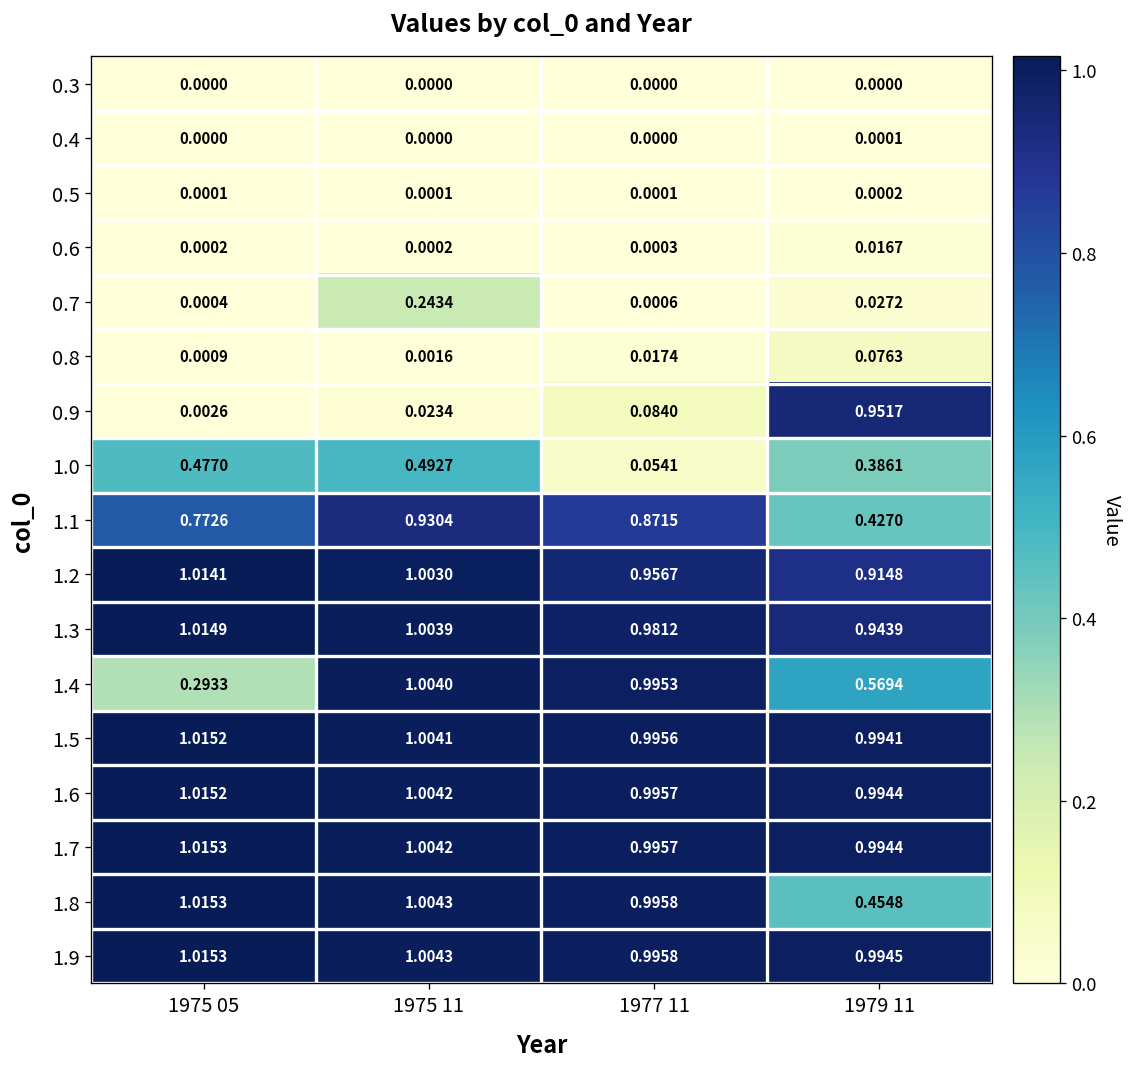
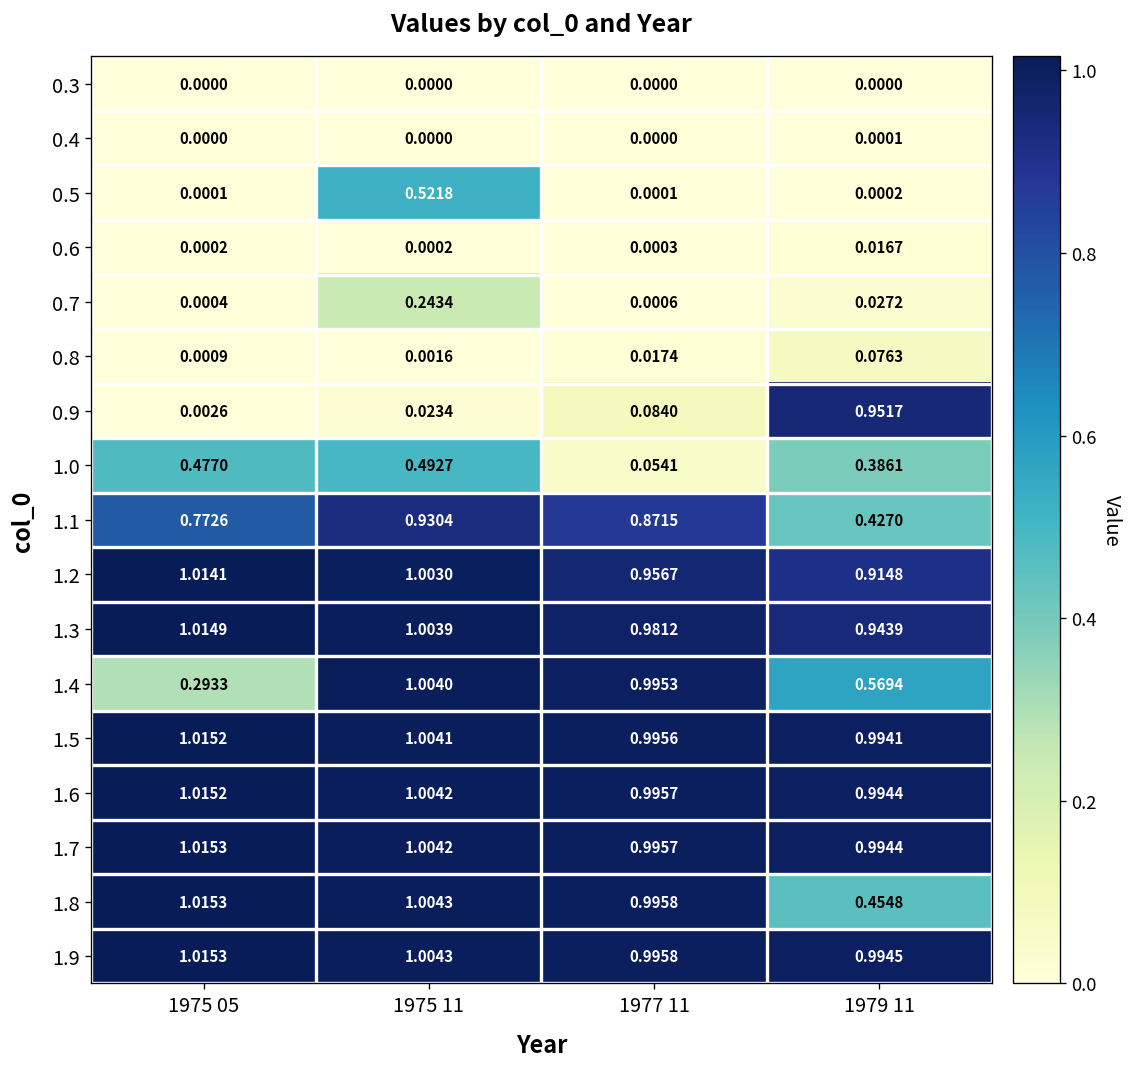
  {
    "0.3": {
      "1975 05": 0.0000,
      "1975 11": 0.0000,
      "1977 11": 0.0000,
      "1979 11": 0.0000
    },
    "0.4": {
      "1975 05": 0.0000,
      "1975 11": 0.0000,
      "1977 11": 0.0000,
      "1979 11": 0.0001
    },
    "0.5": {
      "1975 05": 0.0001,
-     "1975 11": 0.0001,
+     "1975 11": 0.5218,
      "1977 11": 0.0001,
      "1979 11": 0.0002
    },
    "0.6": {
      "1975 05": 0.0002,
      "1975 11": 0.0002,
      "1977 11": 0.0003,
      "1979 11": 0.0167
    },
    "0.7": {
      "1975 05": 0.0004,
      "1975 11": 0.2434,
      "1977 11": 0.0006,
      "1979 11": 0.0272
    },
    "0.8": {
      "1975 05": 0.0009,
      "1975 11": 0.0016,
      "1977 11": 0.0174,
      "1979 11": 0.0763
    },
    "0.9": {
      "1975 05": 0.0026,
      "1975 11": 0.0234,
      "1977 11": 0.0840,
      "1979 11": 0.9517
    },
    "1.0": {
      "1975 05": 0.4770,
      "1975 11": 0.4927,
      "1977 11": 0.0541,
      "1979 11": 0.3861
    },
    "1.1": {
      "1975 05": 0.7726,
      "1975 11": 0.9304,
      "1977 11": 0.8715,
      "1979 11": 0.4270
    },
    "1.2": {
      "1975 05": 1.0141,
      "1975 11": 1.0030,
      "1977 11": 0.9567,
      "1979 11": 0.9148
    },
    "1.3": {
      "1975 05": 1.0149,
      "1975 11": 1.0039,
      "1977 11": 0.9812,
      "1979 11": 0.9439
    },
    "1.4": {
      "1975 05": 0.2933,
      "1975 11": 1.0040,
      "1977 11": 0.9953,
      "1979 11": 0.5694
    },
    "1.5": {
      "1975 05": 1.0152,
      "1975 11": 1.0041,
      "1977 11": 0.9956,
      "1979 11": 0.9941
    },
    "1.6": {
      "1975 05": 1.0152,
      "1975 11": 1.0042,
      "1977 11": 0.9957,
      "1979 11": 0.9944
    },
    "1.7": {
      "1975 05": 1.0153,
      "1975 11": 1.0042,
      "1977 11": 0.9957,
      "1979 11": 0.9944
    },
    "1.8": {
      "1975 05": 1.0153,
      "1975 11": 1.0043,
      "1977 11": 0.9958,
      "1979 11": 0.4548
    },
    "1.9": {
      "1975 05": 1.0153,
      "1975 11": 1.0043,
      "1977 11": 0.9958,
      "1979 11": 0.9945
    }
  }
